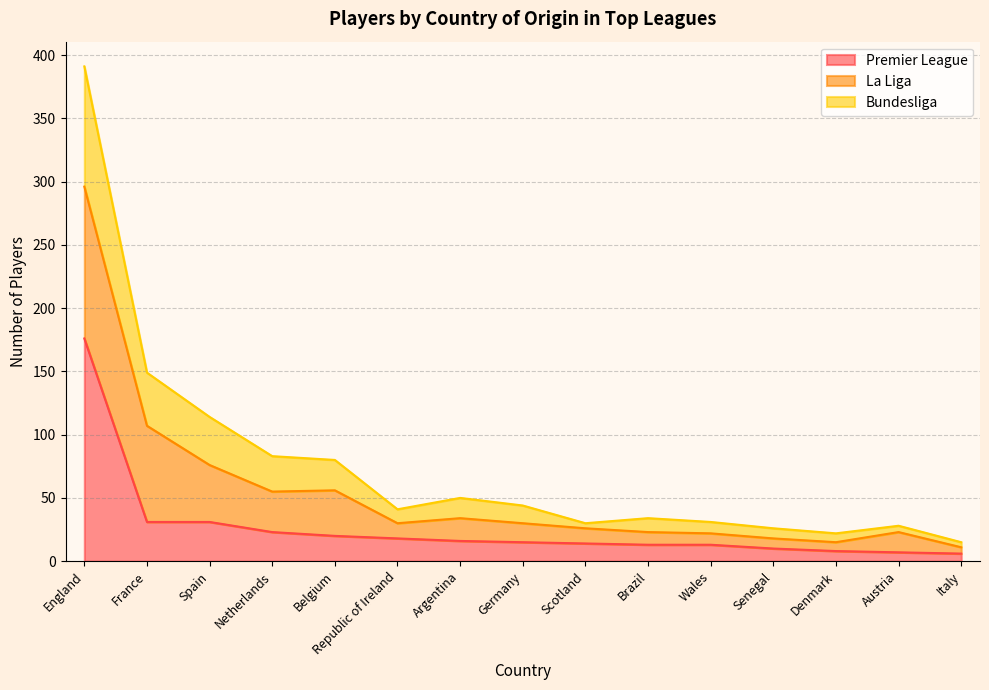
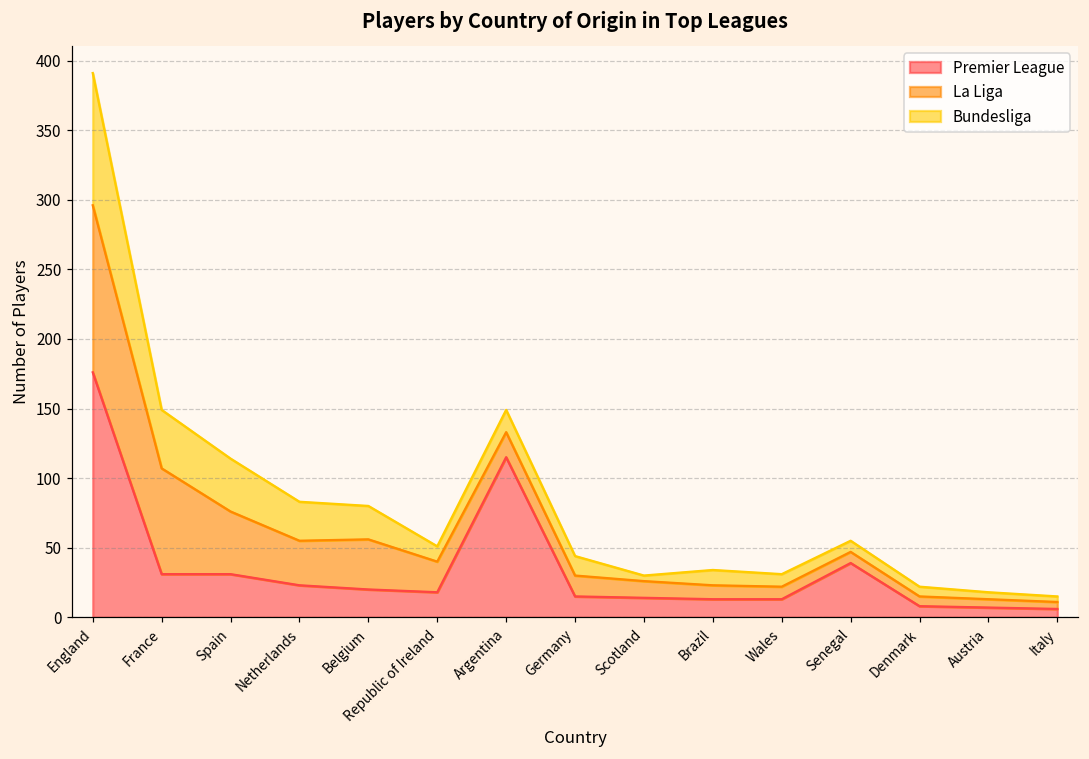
  {
    "Premier League": {
      "England": 176,
      "France": 31,
      "Spain": 31,
      "Netherlands": 23,
      "Belgium": 20,
      "Republic of Ireland": 18,
-     "Argentina": 16,
+     "Argentina": 115,
      "Germany": 15,
      "Scotland": 14,
      "Brazil": 13,
      "Wales": 13,
-     "Senegal": 10,
+     "Senegal": 39,
      "Denmark": 8,
      "Austria": 7,
      "Italy": 6
    },
    "La Liga": {
      "England": 120,
      "France": 76,
      "Spain": 45,
      "Netherlands": 32,
      "Belgium": 36,
-     "Republic of Ireland": 12,
+     "Republic of Ireland": 22,
      "Argentina": 18,
      "Germany": 15,
      "Scotland": 12,
      "Brazil": 10,
      "Wales": 9,
      "Senegal": 8,
      "Denmark": 7,
-     "Austria": 16,
+     "Austria": 6,
      "Italy": 5
    },
    "Bundesliga": {
      "England": 95,
      "France": 42,
      "Spain": 38,
      "Netherlands": 28,
      "Belgium": 24,
      "Republic of Ireland": 11,
      "Argentina": 16,
      "Germany": 14,
      "Scotland": 4,
      "Brazil": 11,
      "Wales": 9,
      "Senegal": 8,
      "Denmark": 7,
      "Austria": 5,
      "Italy": 4
    }
  }
